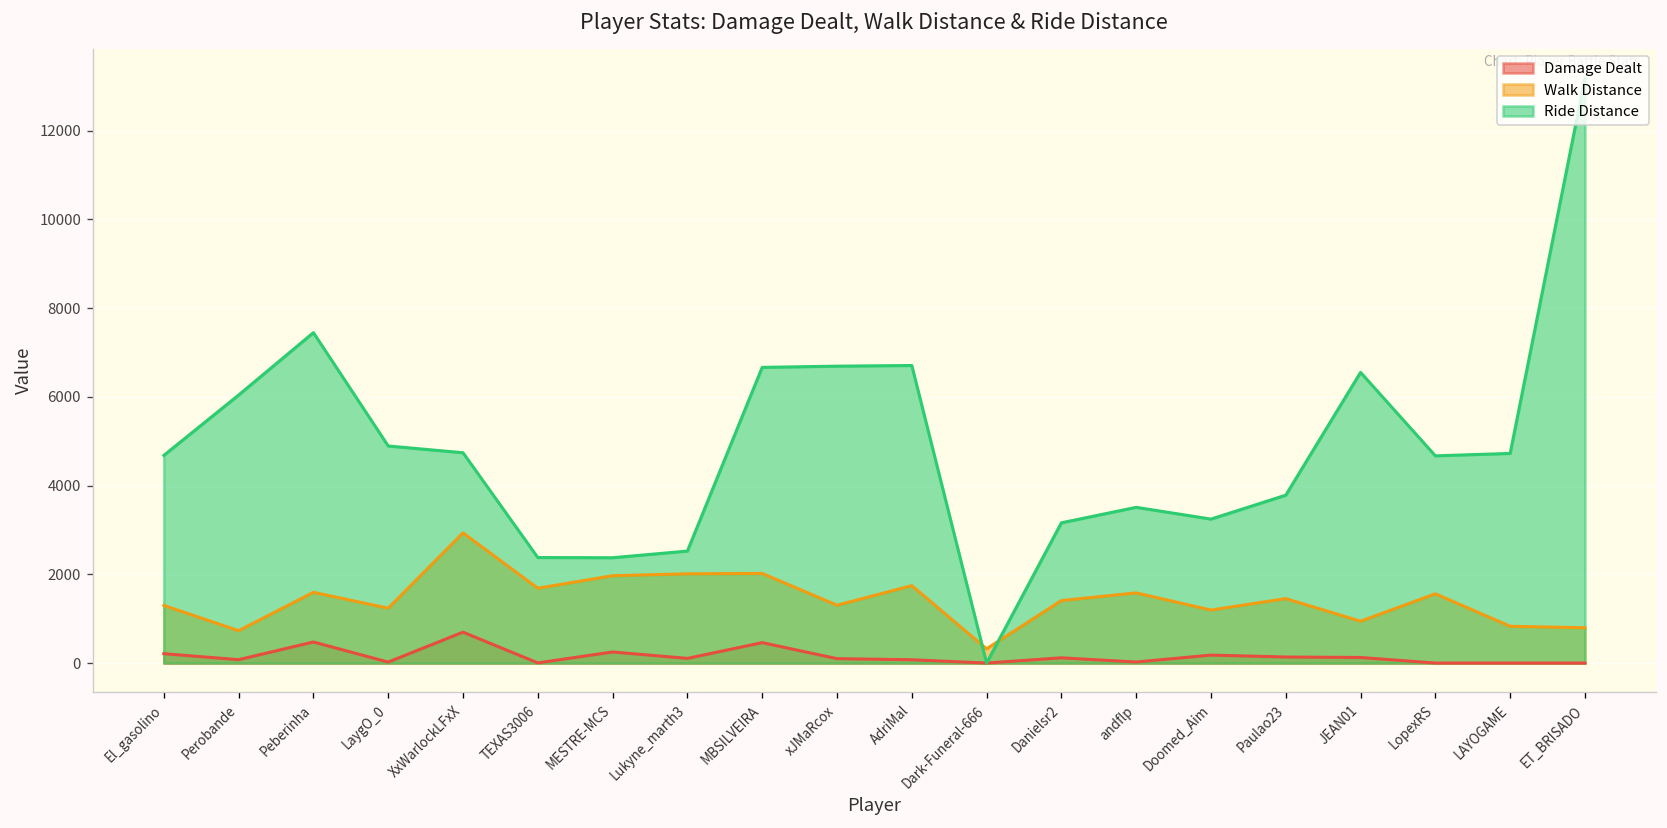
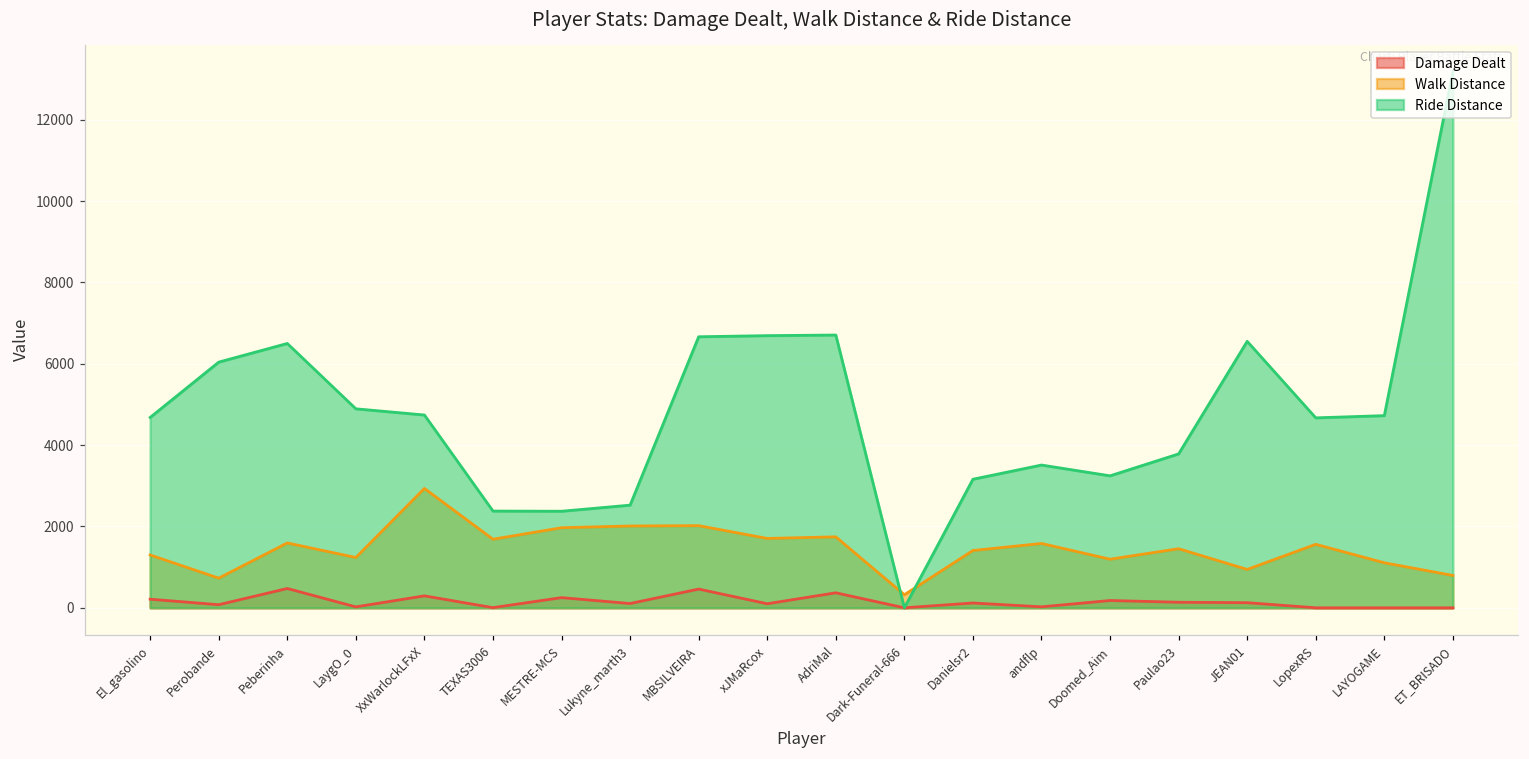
  {
    "Damage Dealt": {
      "El_gasolino": 200,
      "Perobande": 100,
      "Peberinha": 500,
      "LaygO_0": 0,
-     "XxWarlockLFxX": 700,
+     "XxWarlockLFxX": 300,
      "TEXAS3006": 0,
      "MESTRE-MCS": 300,
      "Lukyne_marth3": 100,
      "MBSILVEIRA": 500,
      "xJMaRcox": 100,
-     "AdriMal": 100,
+     "AdriMal": 400,
      "Danielsr2": 100,
      "andflp": 0,
      "Doomed_Aim": 200,
      "Paulao23": 100,
      "JEAN01": 100,
      "LopexRS": 0,
      "LAYOGAME": 0,
      "ET_BRISADO": 0
    },
    "Walk Distance": {
      "El_gasolino": 1300,
      "Perobande": 700,
      "Peberinha": 1600,
      "LaygO_0": 1200,
      "XxWarlockLFxX": 2900,
      "TEXAS3006": 1700,
      "MESTRE-MCS": 2000,
      "Lukyne_marth3": 2000,
      "MBSILVEIRA": 2000,
-     "xJMaRcox": 1300,
+     "xJMaRcox": 1700,
      "AdriMal": 1700,
      "Dark-Funeral-666": 300,
      "Danielsr2": 1400,
      "andflp": 1600,
      "Doomed_Aim": 1200,
      "Paulao23": 1500,
      "JEAN01": 900,
      "LopexRS": 1600,
-     "LAYOGAME": 800,
+     "LAYOGAME": 1100,
      "ET_BRISADO": 800
    },
    "Ride Distance": {
      "El_gasolino": 4700,
      "Perobande": 6000,
-     "Peberinha": 7400,
+     "Peberinha": 6500,
      "LaygO_0": 4900,
      "XxWarlockLFxX": 4700,
      "TEXAS3006": 2400,
      "MESTRE-MCS": 2400,
      "Lukyne_marth3": 2500,
      "MBSILVEIRA": 6700,
      "xJMaRcox": 6700,
      "AdriMal": 6700,
      "Danielsr2": 3200,
      "andflp": 3500,
      "Doomed_Aim": 3200,
      "Paulao23": 3800,
      "JEAN01": 6600,
      "LopexRS": 4700,
      "LAYOGAME": 4700
    }
  }
